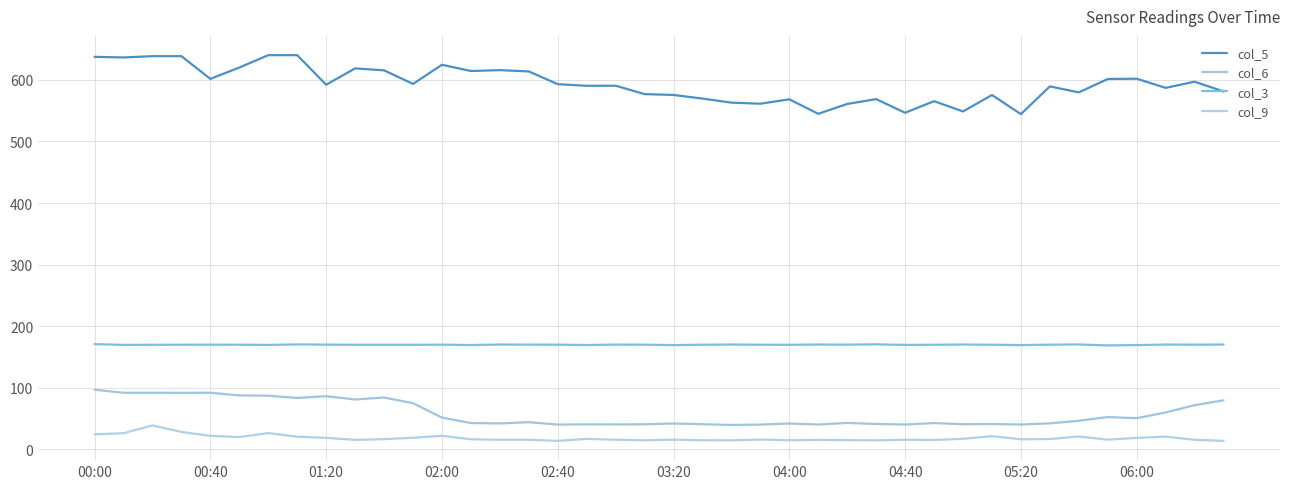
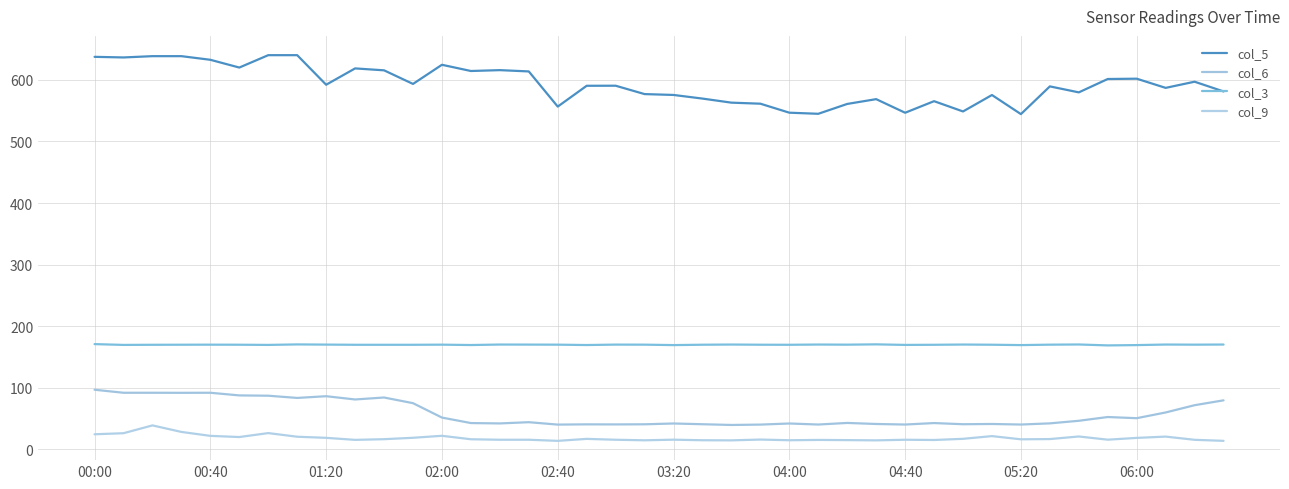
  {
    "col_5": {
      "00:00": 640,
-     "00:40": 600,
+     "00:40": 630,
      "01:20": 590,
      "02:00": 620,
-     "02:40": 590,
+     "02:40": 560,
      "03:20": 580,
-     "04:00": 570,
+     "04:00": 550,
      "04:40": 550,
      "05:20": 540,
      "06:00": 600
    }
  }
